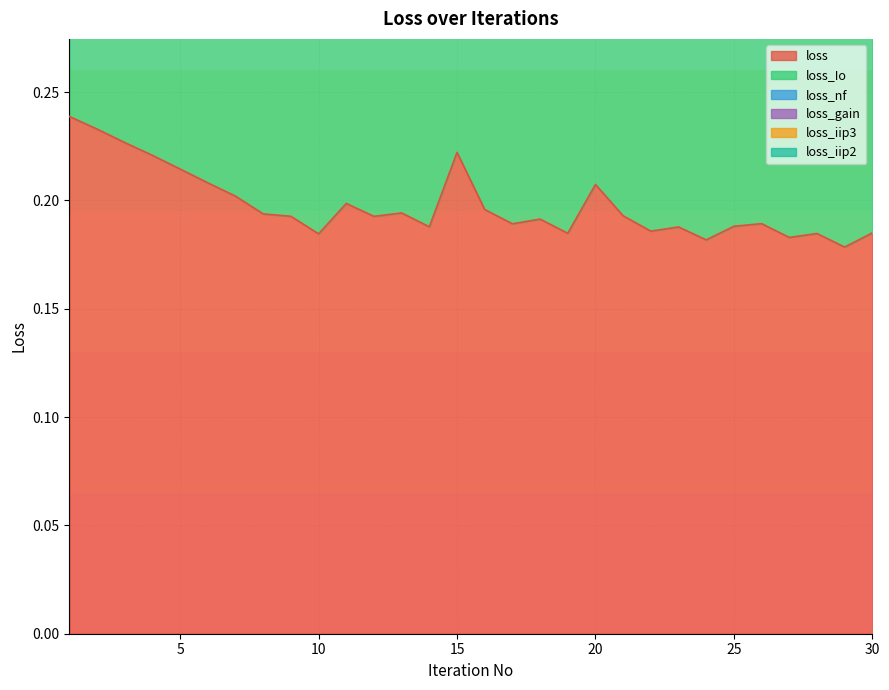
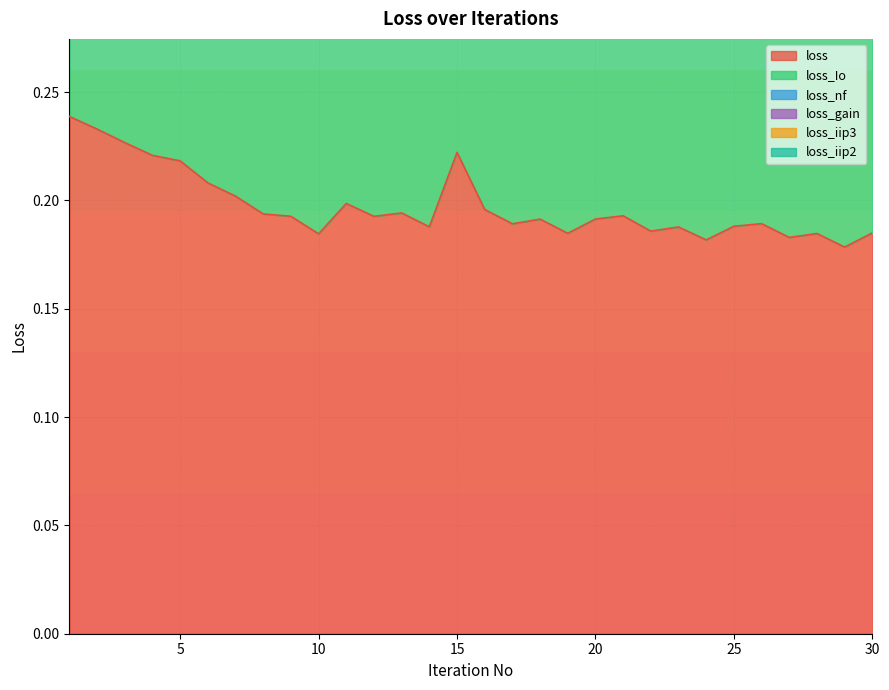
  {
    "loss": {
-     "5": 0.214,
+     "5": 0.218,
      "10": 0.185,
      "15": 0.222,
-     "20": 0.207,
+     "20": 0.191,
      "25": 0.188,
      "30": 0.185
    }
  }
